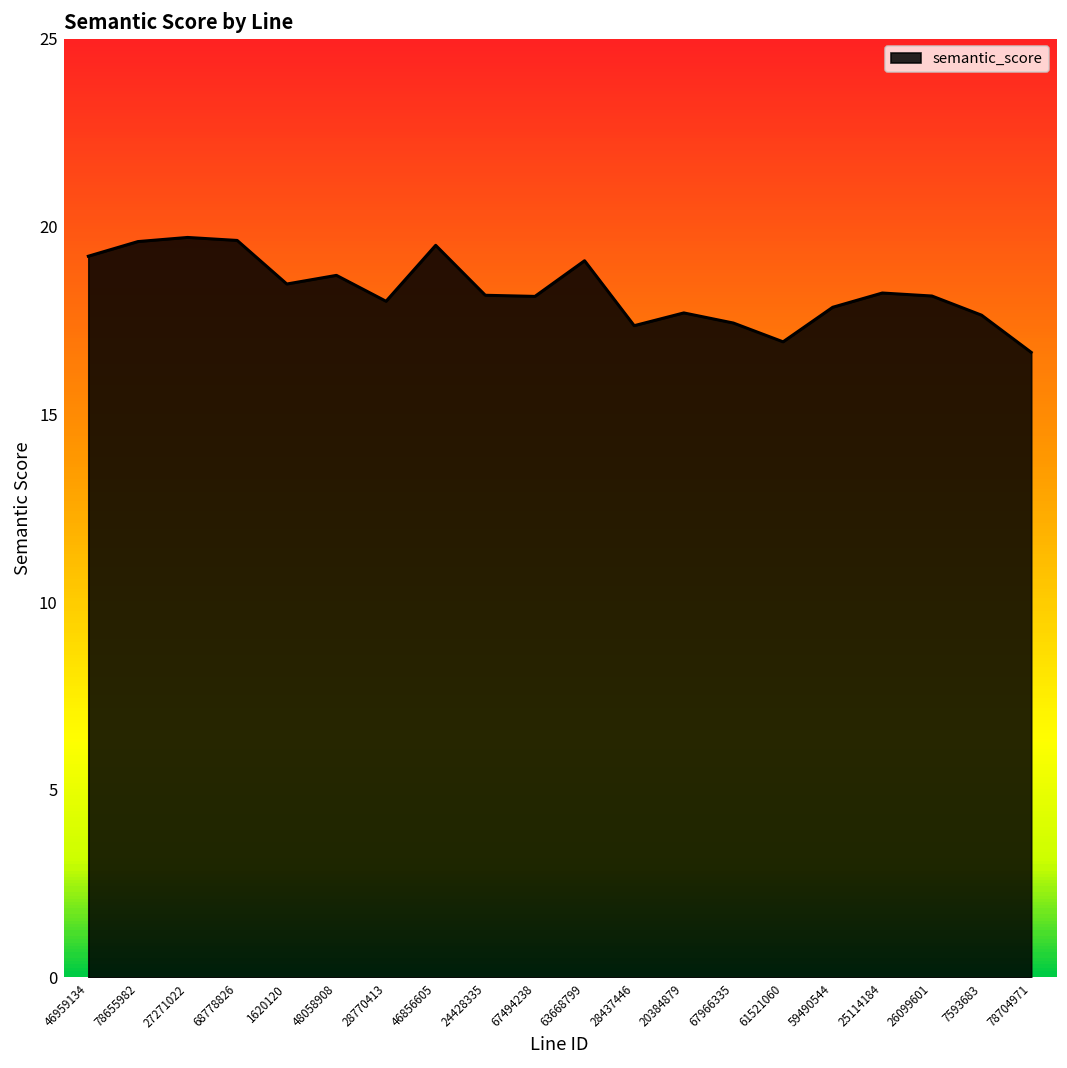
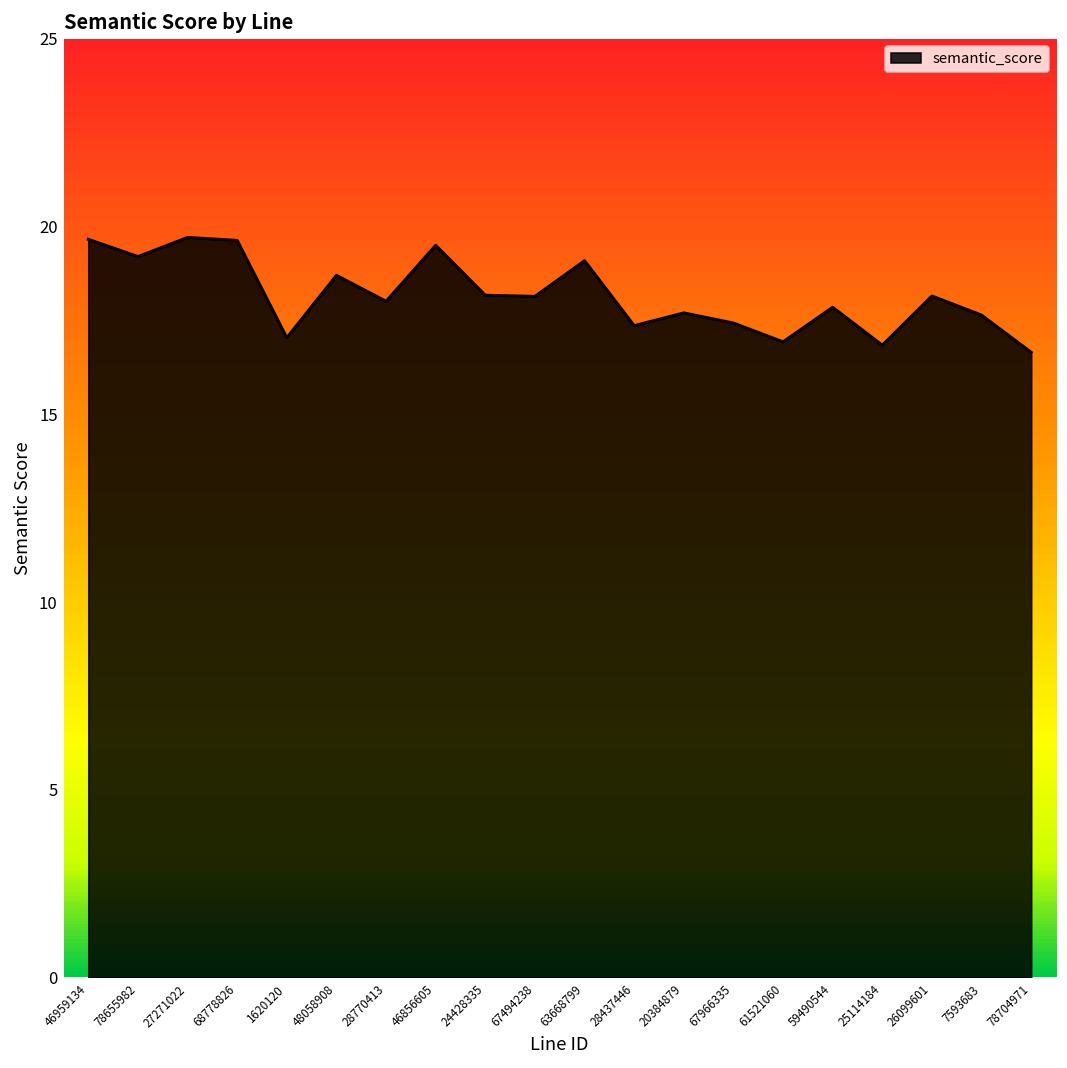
  {
-   "46959134": 19.2,
-   "78655982": 19.6,
+   "46959134": 19.7,
+   "78655982": 19.2,
    "27271022": 19.7,
    "68778826": 19.6,
-   "1620120": 18.5,
+   "1620120": 17.0,
    "48058908": 18.7,
    "28770413": 18.0,
    "46856605": 19.5,
    "24428335": 18.2,
    "67494238": 18.1,
    "63668799": 19.1,
    "28437446": 17.4,
    "20384879": 17.7,
    "67966335": 17.4,
    "61521060": 16.9,
    "59490544": 17.9,
-   "25114184": 18.2,
+   "25114184": 16.8,
    "26099601": 18.2,
    "7593683": 17.6,
    "78704971": 16.7
  }
